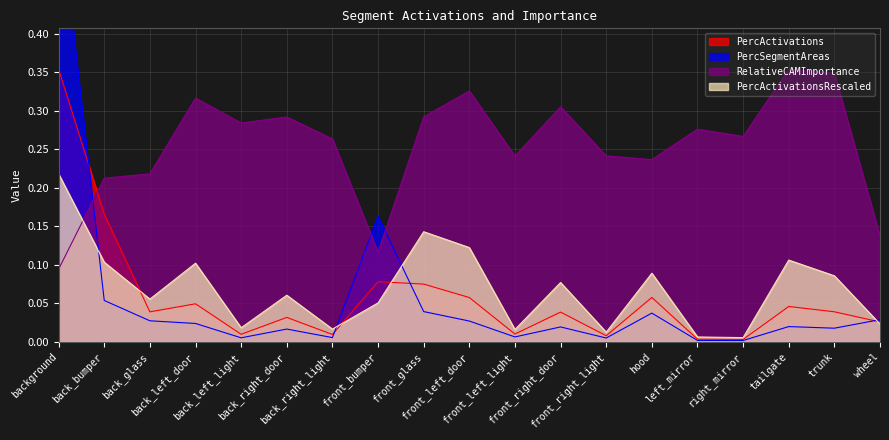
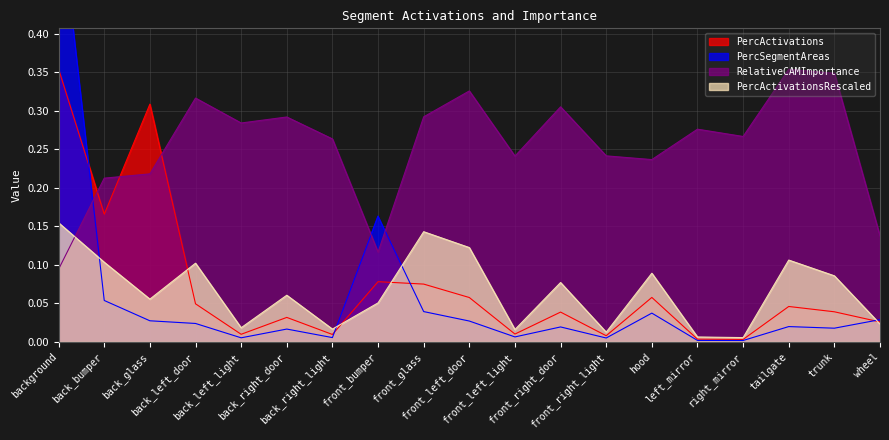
  {
    "PercActivations": {
      "background": 0.35,
      "back_bumper": 0.17,
-     "back_glass": 0.04,
+     "back_glass": 0.31,
      "back_left_door": 0.05,
      "back_left_light": 0.01,
      "back_right_door": 0.03,
      "back_right_light": 0.01,
      "front_bumper": 0.08,
      "front_glass": 0.08,
      "front_left_door": 0.06,
      "front_left_light": 0.01,
      "front_right_door": 0.04,
      "hood": 0.06,
      "tailgate": 0.05,
      "trunk": 0.04
    },
    "PercSegmentAreas": {
      "back_bumper": 0.05,
      "back_glass": 0.03,
      "back_left_door": 0.02,
      "back_left_light": 0.01,
      "back_right_door": 0.02,
      "back_right_light": 0.01,
      "front_bumper": 0.16,
      "front_glass": 0.04,
      "front_left_door": 0.03,
      "front_left_light": 0.01,
      "front_right_door": 0.02,
      "hood": 0.04,
      "tailgate": 0.02,
      "trunk": 0.02
    },
    "RelativeCAMImportance": {
      "background": 0.09,
      "back_bumper": 0.21,
      "back_glass": 0.22,
      "back_left_door": 0.32,
      "back_left_light": 0.28,
      "back_right_door": 0.29,
      "back_right_light": 0.26,
      "front_bumper": 0.12,
      "front_glass": 0.29,
      "front_left_door": 0.33,
      "front_left_light": 0.24,
      "front_right_door": 0.30,
      "front_right_light": 0.24,
      "hood": 0.24,
      "left_mirror": 0.28,
      "right_mirror": 0.27,
      "wheel": 0.14
    },
    "PercActivationsRescaled": {
-     "background": 0.22,
+     "background": 0.15,
      "back_bumper": 0.10,
      "back_glass": 0.06,
      "back_left_door": 0.10,
      "back_left_light": 0.02,
      "back_right_door": 0.06,
      "back_right_light": 0.02,
      "front_bumper": 0.05,
      "front_glass": 0.14,
      "front_left_door": 0.12,
      "front_left_light": 0.02,
      "front_right_door": 0.08,
      "front_right_light": 0.01,
      "hood": 0.09,
      "tailgate": 0.11,
      "trunk": 0.09
    }
  }
